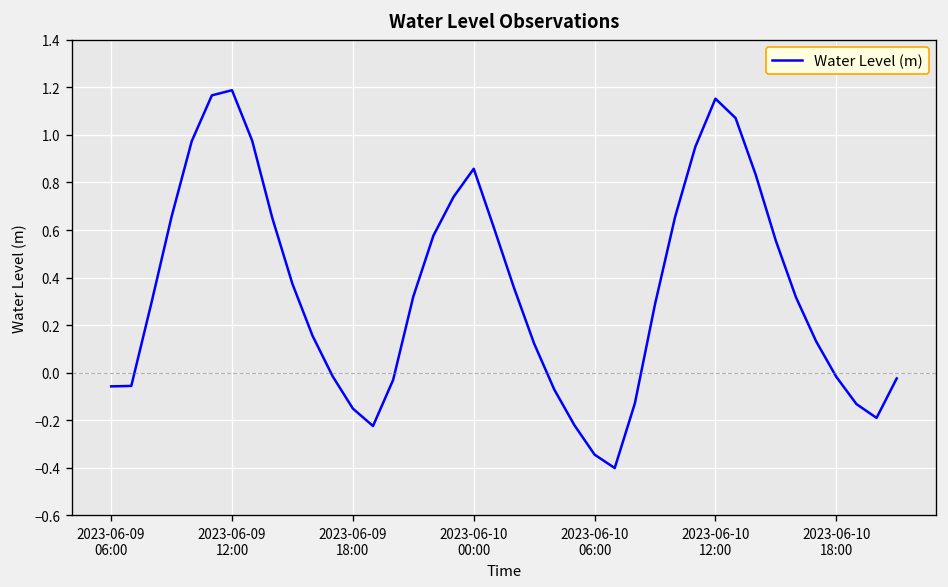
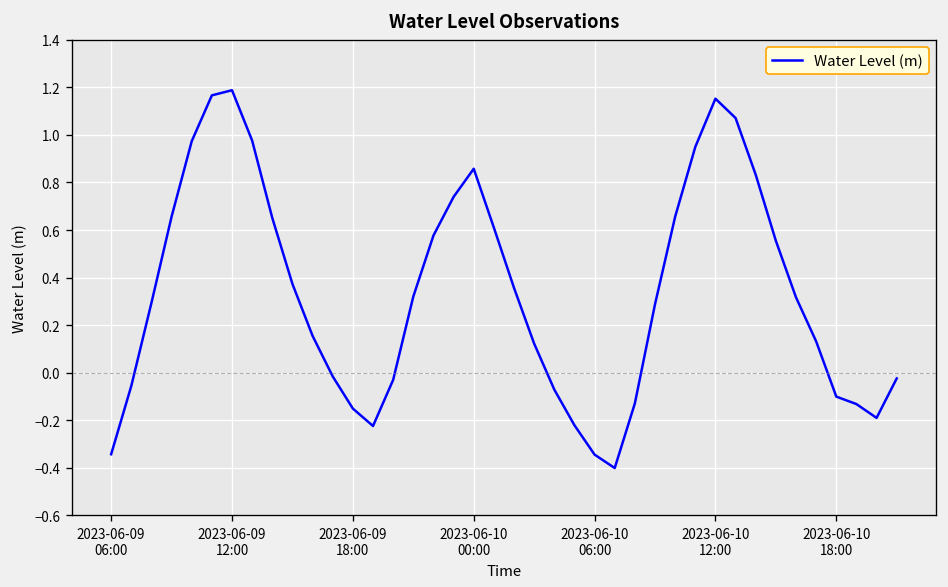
  {
-   "2023-06-09 06:00": -0.06,
+   "2023-06-09 06:00": -0.34,
    "2023-06-09 12:00": 1.19,
    "2023-06-09 18:00": -0.15,
    "2023-06-10 00:00": 0.86,
    "2023-06-10 06:00": -0.35,
    "2023-06-10 12:00": 1.15,
-   "2023-06-10 18:00": -0.02
+   "2023-06-10 18:00": -0.10
  }
